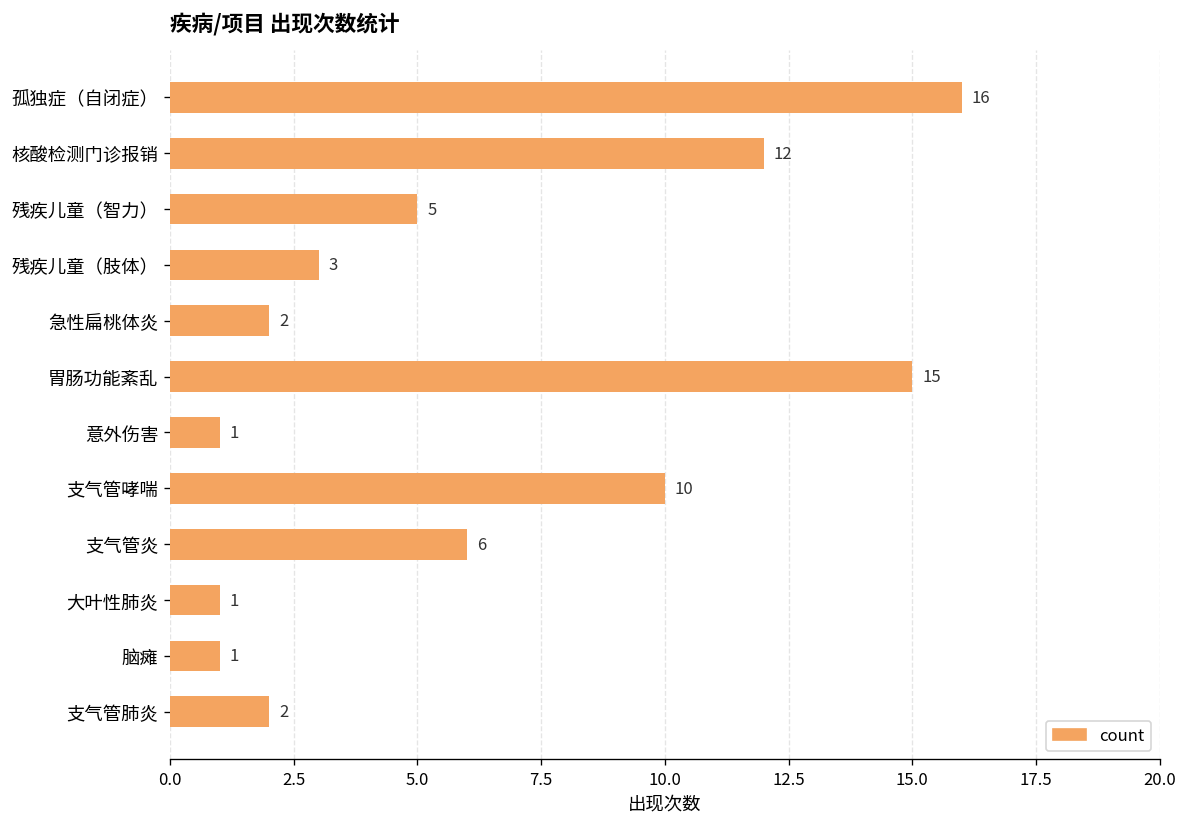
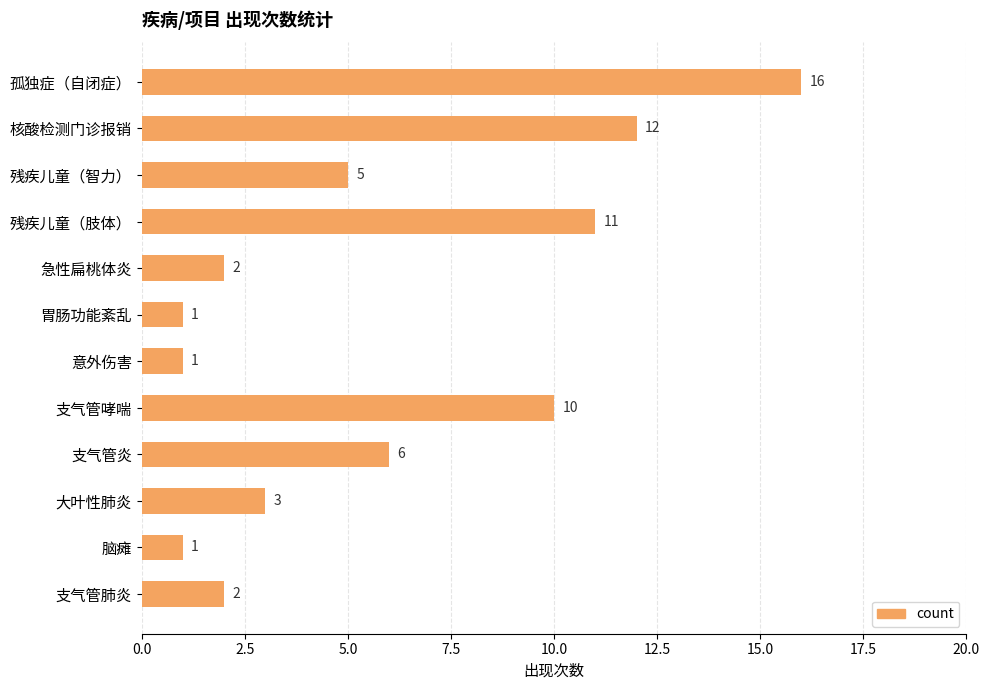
  {
    "孤独症（自闭症）": 16,
    "核酸检测门诊报销": 12,
    "残疾儿童（智力）": 5,
-   "残疾儿童（肢体）": 3,
+   "残疾儿童（肢体）": 11,
    "急性扁桃体炎": 2,
-   "胃肠功能紊乱": 15,
+   "胃肠功能紊乱": 1,
    "意外伤害": 1,
    "支气管哮喘": 10,
    "支气管炎": 6,
-   "大叶性肺炎": 1,
+   "大叶性肺炎": 3,
    "脑瘫": 1,
    "支气管肺炎": 2
  }
